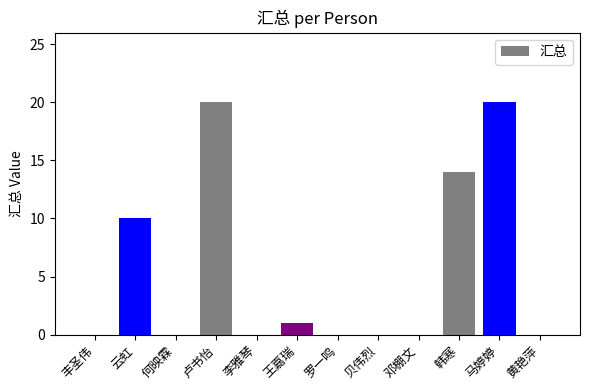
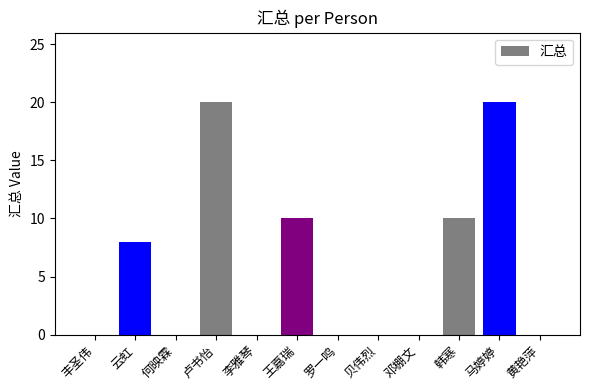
  {
    "丰圣伟": 0,
-   "云虹": 10,
+   "云虹": 8,
    "何映霖": 0,
    "卢书怡": 20,
    "李雅琴": 0,
-   "王嘉瑞": 1,
+   "王嘉瑞": 10,
    "罗一鸣": 0,
    "贝伟烈": 0,
    "邓棚文": 0,
-   "韩寒": 14,
+   "韩寒": 10,
    "马婷婷": 20,
    "黄艳萍": 0
  }
